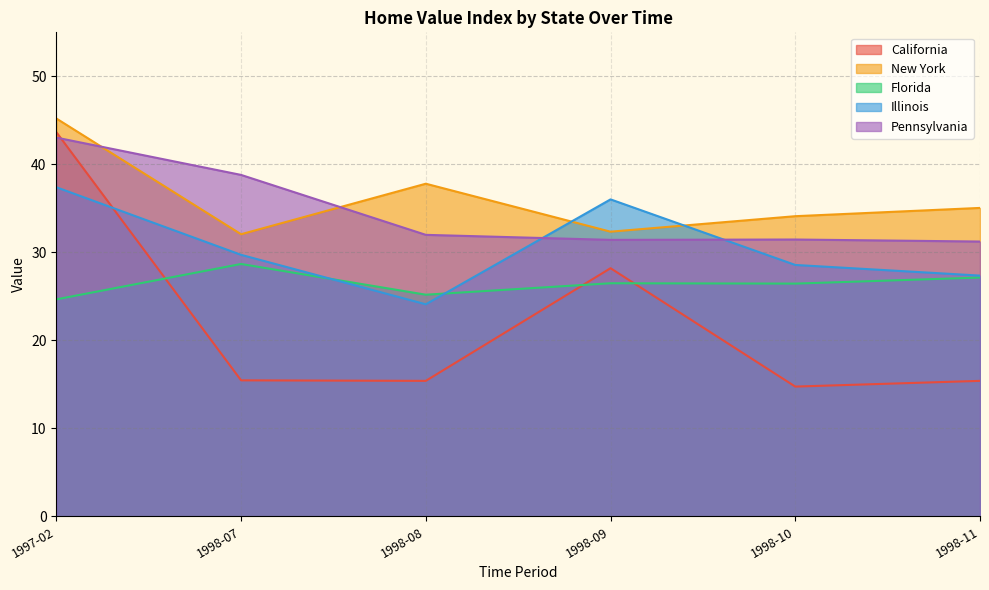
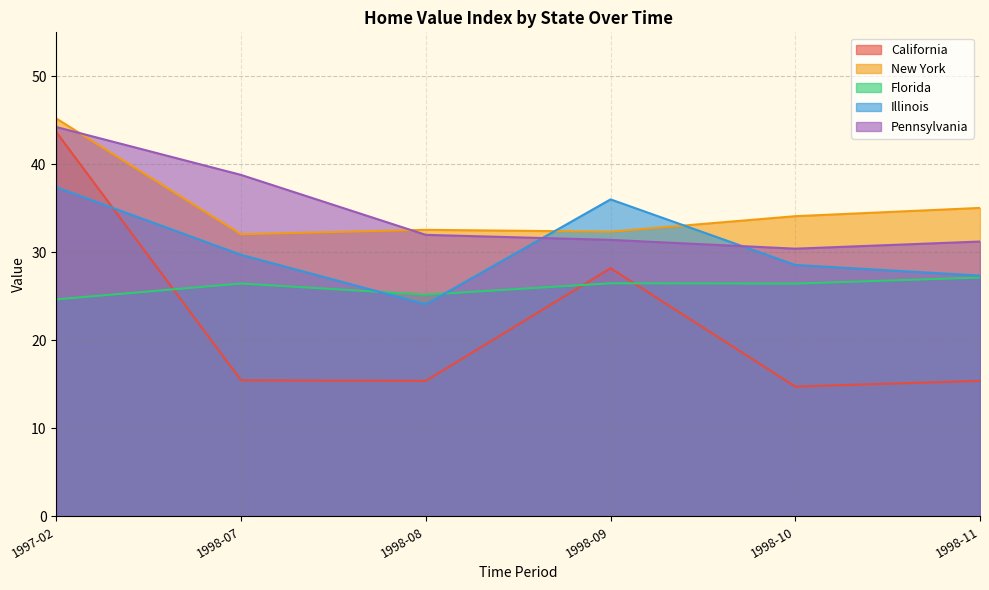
  {
    "California": {
      "1997-02": 44,
      "1998-07": 15,
      "1998-08": 15,
      "1998-09": 28,
      "1998-10": 15,
      "1998-11": 15
    },
    "New York": {
      "1997-02": 45,
      "1998-07": 32,
-     "1998-08": 38,
+     "1998-08": 33,
      "1998-09": 32,
      "1998-10": 34,
      "1998-11": 35
    },
    "Florida": {
      "1997-02": 25,
-     "1998-07": 29,
+     "1998-07": 26,
      "1998-08": 25,
      "1998-09": 26,
      "1998-10": 26
    },
    "Illinois": {
      "1997-02": 37,
      "1998-07": 30,
      "1998-08": 24,
      "1998-09": 36,
      "1998-10": 29
    },
    "Pennsylvania": {
-     "1997-02": 43,
+     "1997-02": 44,
      "1998-07": 39,
      "1998-08": 32,
      "1998-09": 31,
-     "1998-10": 31,
+     "1998-10": 30,
      "1998-11": 31
    }
  }
